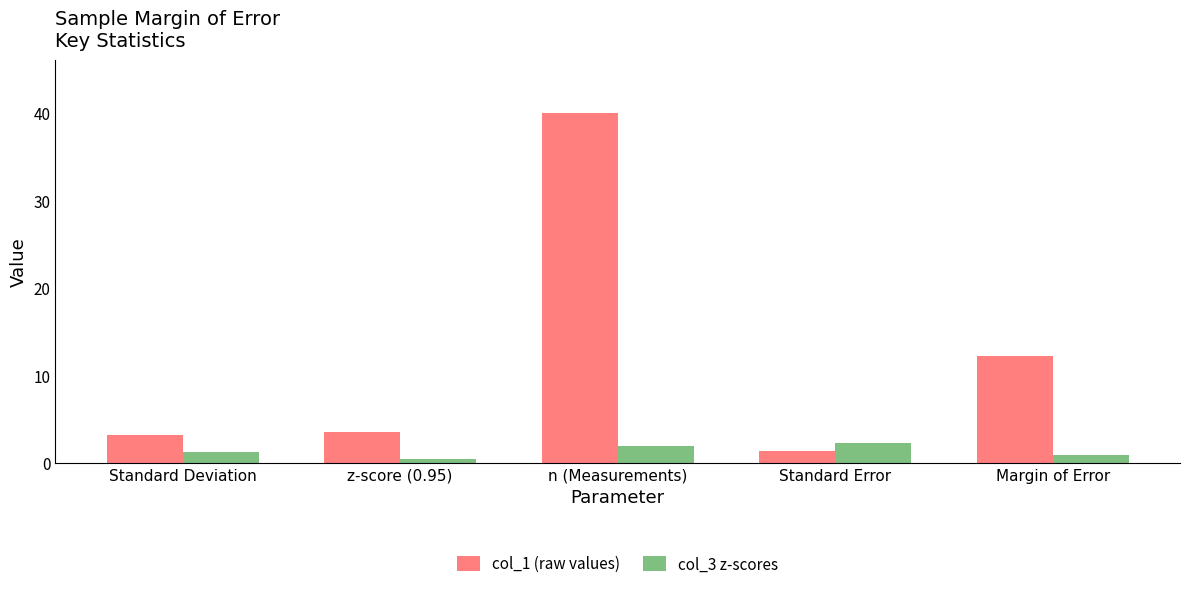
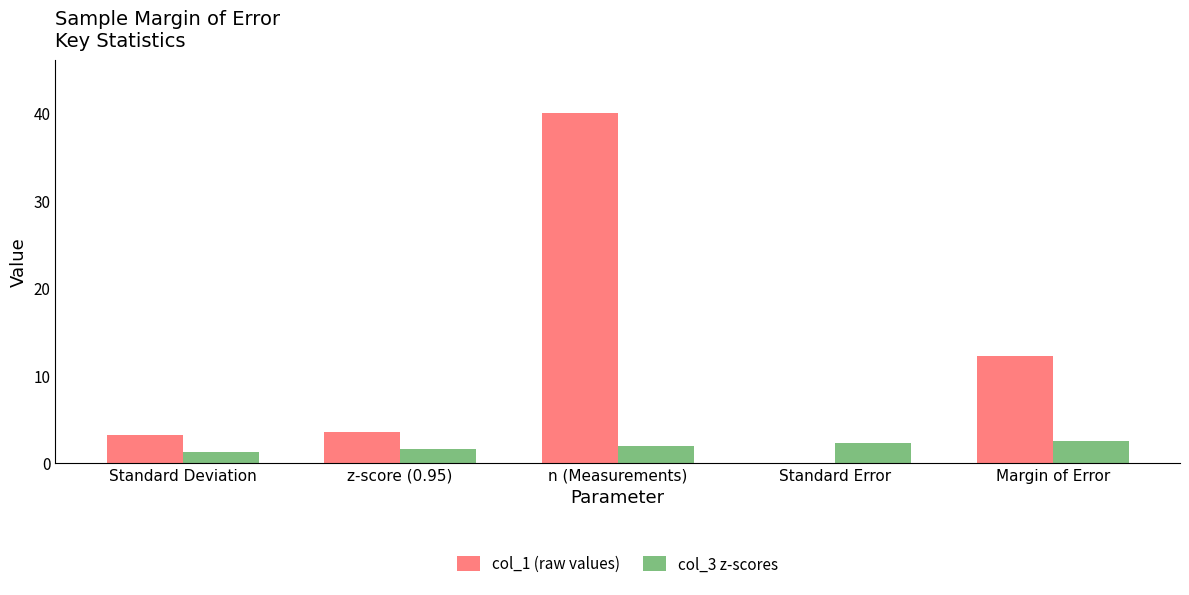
  {
    "col_1 (raw values)": {
      "Standard Deviation": 3,
      "z-score (0.95)": 4,
      "n (Measurements)": 40,
-     "Standard Error": 1,
+     "Standard Error": 0,
      "Margin of Error": 12
    },
    "col_3 z-scores": {
      "Standard Deviation": 1,
-     "z-score (0.95)": 0,
+     "z-score (0.95)": 2,
      "n (Measurements)": 2,
      "Standard Error": 2,
-     "Margin of Error": 1
+     "Margin of Error": 3
    }
  }
